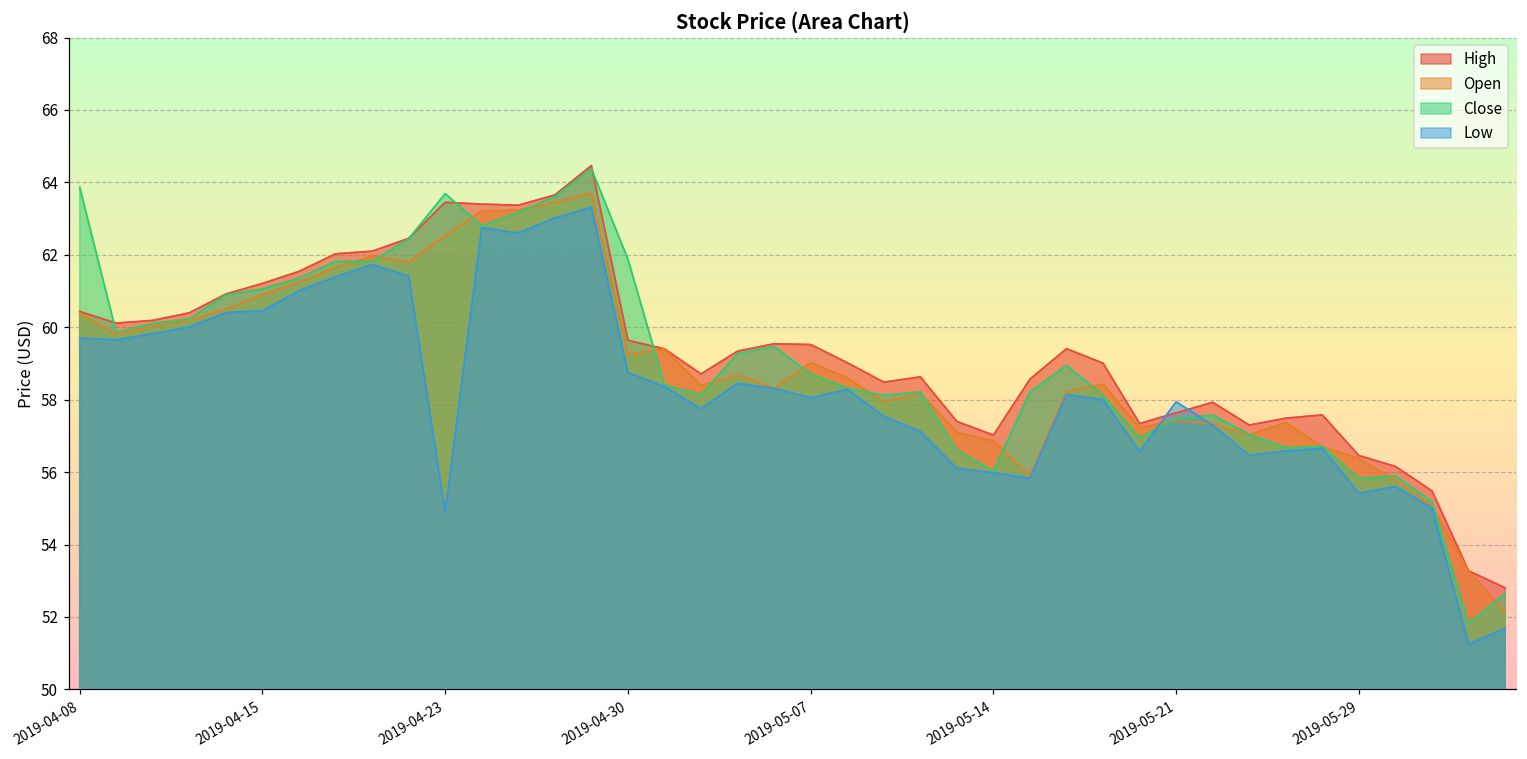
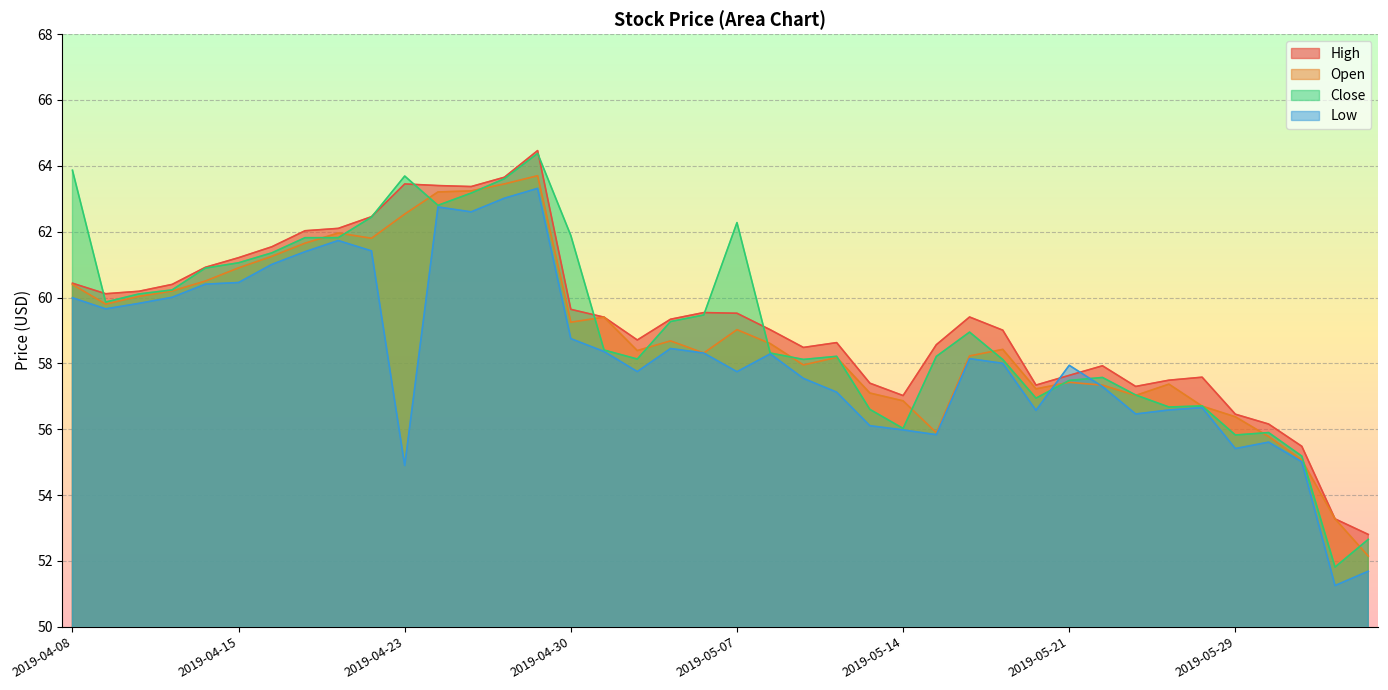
  {
    "Close": {
      "2019-04-08": 63.9,
      "2019-04-15": 61.1,
      "2019-04-23": 63.7,
      "2019-04-30": 61.9,
-     "2019-05-07": 58.7,
+     "2019-05-07": 62.3,
      "2019-05-29": 55.8
    },
    "Low": {
-     "2019-04-08": 59.7,
+     "2019-04-08": 60.0,
      "2019-04-15": 60.5,
      "2019-04-23": 54.9,
      "2019-04-30": 58.8,
-     "2019-05-07": 58.1,
+     "2019-05-07": 57.7,
      "2019-05-21": 57.9,
      "2019-05-29": 55.4
    }
  }
